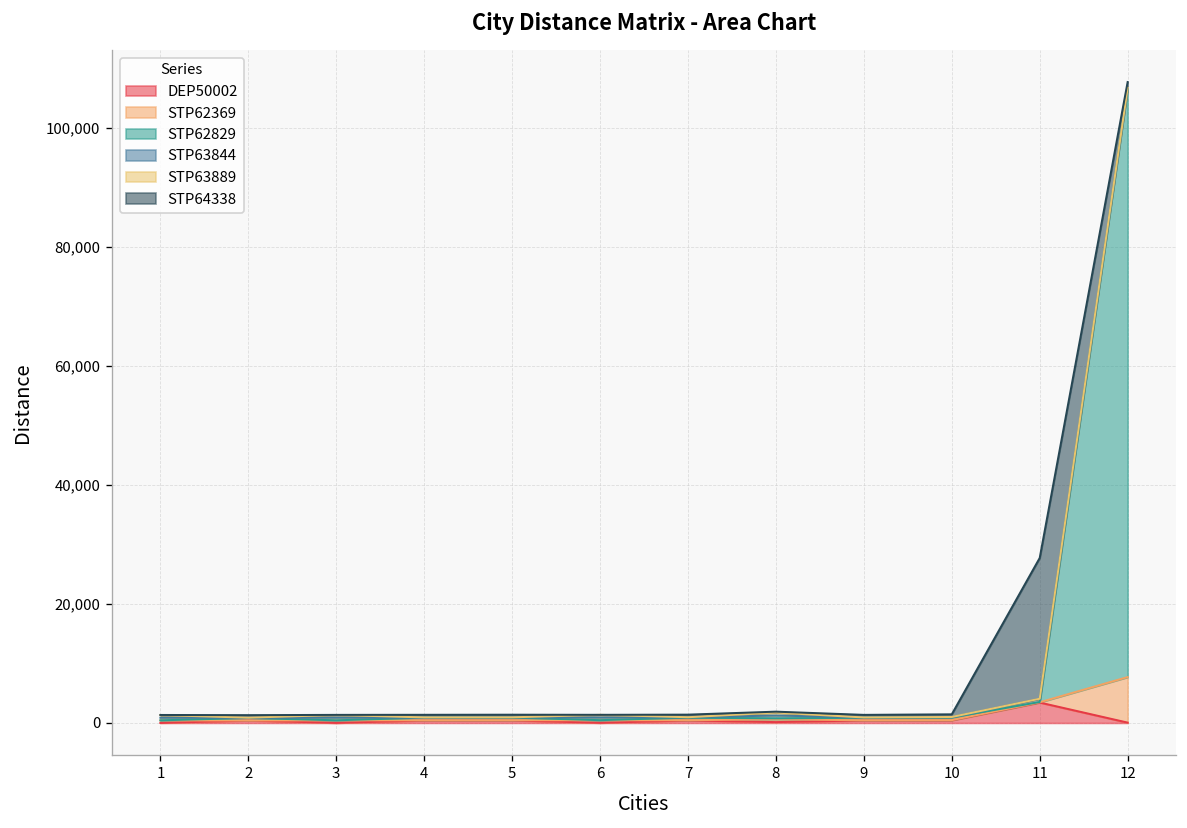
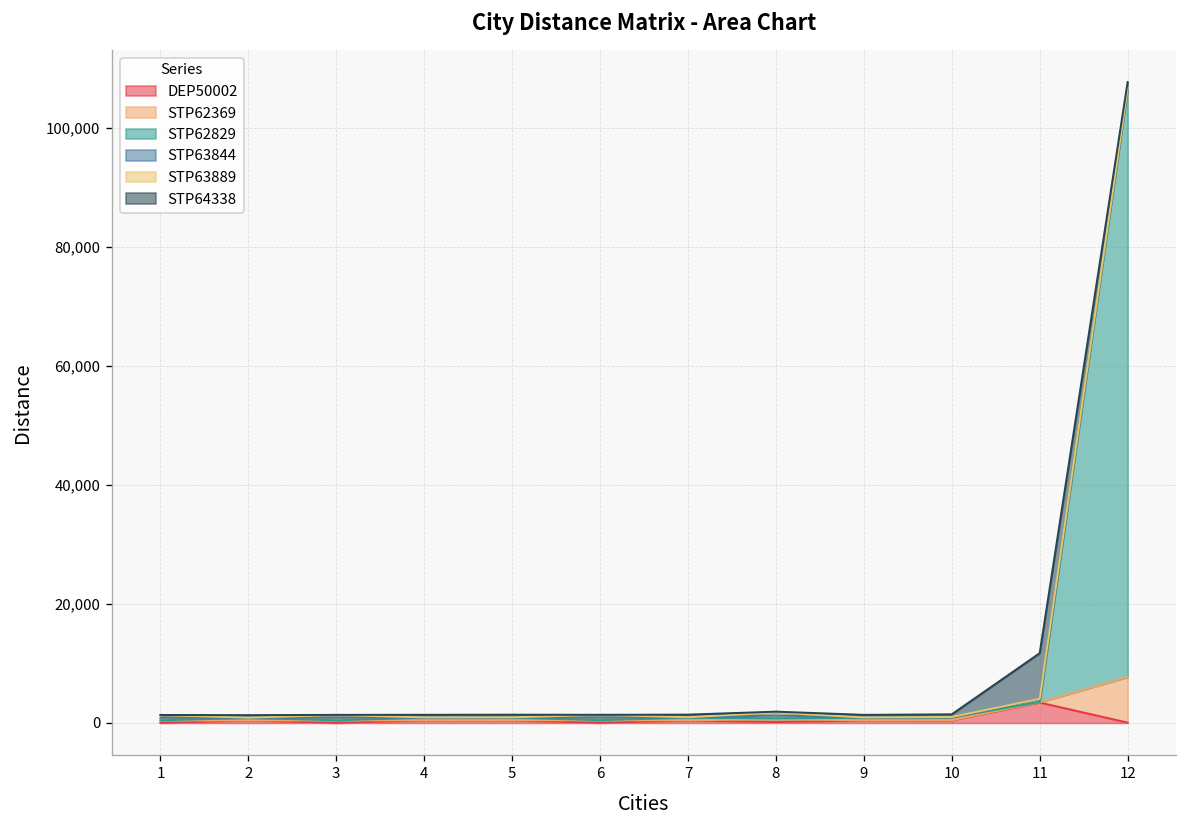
  {
    "DEP50002": {
      "12": "0"
    },
    "STP64338": {
-     "11": "24,000",
+     "11": "8,000",
      "12": "1,000"
    }
  }
